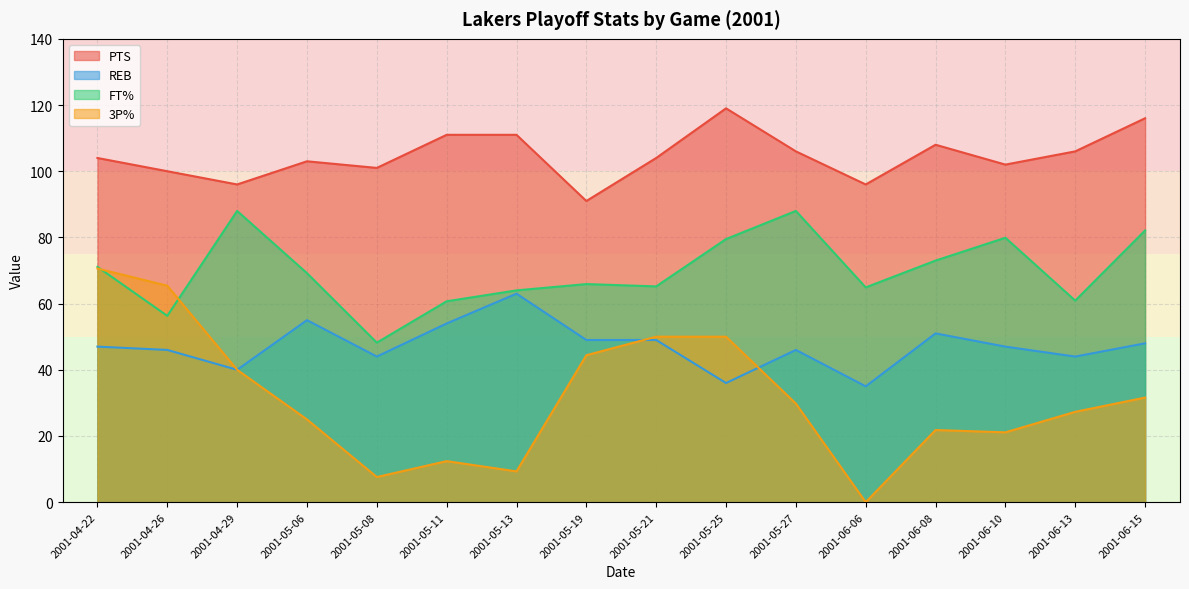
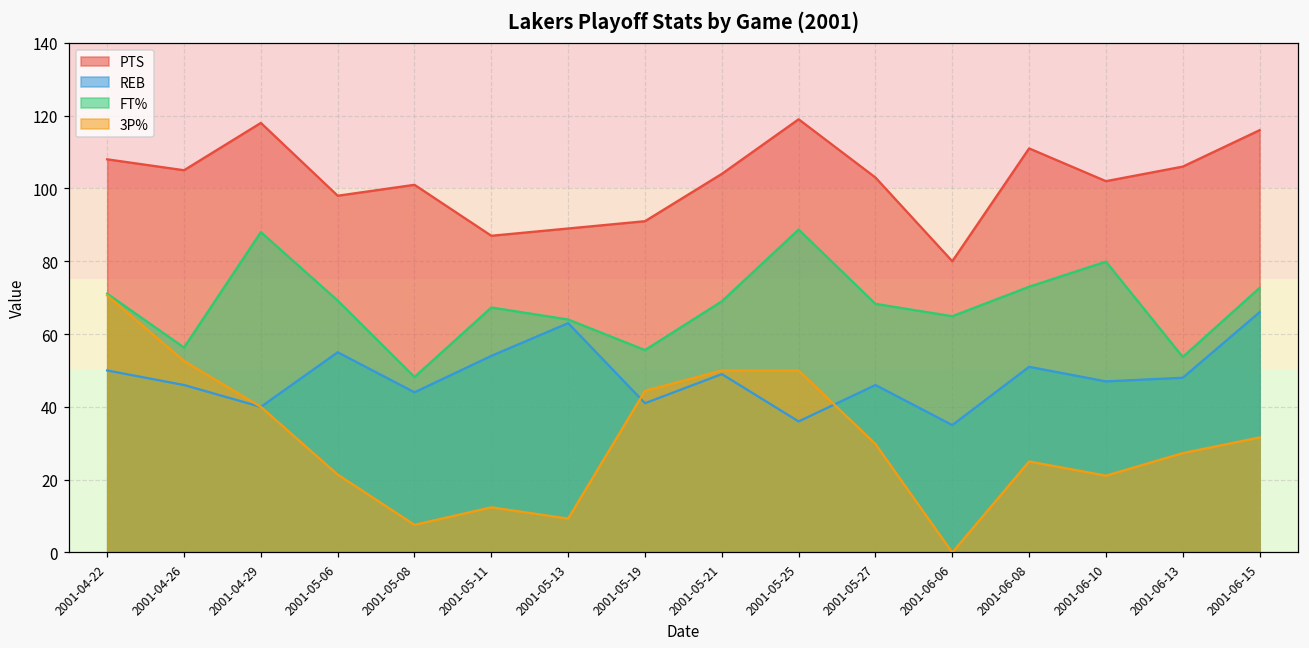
  {
    "PTS": {
-     "2001-04-22": 104,
-     "2001-04-26": 100,
-     "2001-04-29": 96,
-     "2001-05-06": 103,
+     "2001-04-22": 108,
+     "2001-04-26": 105,
+     "2001-04-29": 118,
+     "2001-05-06": 98,
      "2001-05-08": 101,
-     "2001-05-11": 111,
-     "2001-05-13": 111,
+     "2001-05-11": 87,
+     "2001-05-13": 89,
      "2001-05-19": 91,
      "2001-05-21": 104,
      "2001-05-25": 119,
-     "2001-05-27": 106,
-     "2001-06-06": 96,
-     "2001-06-08": 108,
+     "2001-05-27": 103,
+     "2001-06-06": 80,
+     "2001-06-08": 111,
      "2001-06-10": 102,
      "2001-06-13": 106,
      "2001-06-15": 116
    },
    "REB": {
-     "2001-04-22": 47,
+     "2001-04-22": 50,
      "2001-04-26": 46,
      "2001-05-06": 55,
      "2001-05-08": 44,
      "2001-05-11": 54,
      "2001-05-13": 63,
-     "2001-05-19": 49,
+     "2001-05-19": 41,
      "2001-05-21": 49,
      "2001-05-25": 36,
      "2001-05-27": 46,
      "2001-06-06": 35,
      "2001-06-08": 51,
      "2001-06-10": 47,
-     "2001-06-13": 44,
-     "2001-06-15": 48
+     "2001-06-13": 48,
+     "2001-06-15": 66
    },
    "FT%": {
      "2001-04-26": 56,
      "2001-04-29": 88,
      "2001-05-06": 69,
      "2001-05-08": 48,
-     "2001-05-11": 61,
+     "2001-05-11": 67,
      "2001-05-13": 64,
-     "2001-05-19": 66,
-     "2001-05-21": 65,
-     "2001-05-25": 80,
-     "2001-05-27": 88,
+     "2001-05-19": 56,
+     "2001-05-21": 69,
+     "2001-05-25": 89,
+     "2001-05-27": 68,
      "2001-06-06": 65,
      "2001-06-08": 73,
      "2001-06-10": 80,
-     "2001-06-13": 61,
-     "2001-06-15": 82
+     "2001-06-13": 54,
+     "2001-06-15": 73
    },
    "3P%": {
-     "2001-04-26": 65,
-     "2001-05-06": 25,
+     "2001-04-26": 53,
+     "2001-05-06": 21,
      "2001-05-08": 8,
      "2001-05-11": 12,
      "2001-05-13": 9,
      "2001-05-19": 44,
      "2001-05-21": 50,
      "2001-05-25": 50,
      "2001-05-27": 30,
      "2001-06-06": 0,
-     "2001-06-08": 22,
+     "2001-06-08": 25,
      "2001-06-10": 21,
      "2001-06-13": 27,
      "2001-06-15": 32
    }
  }
